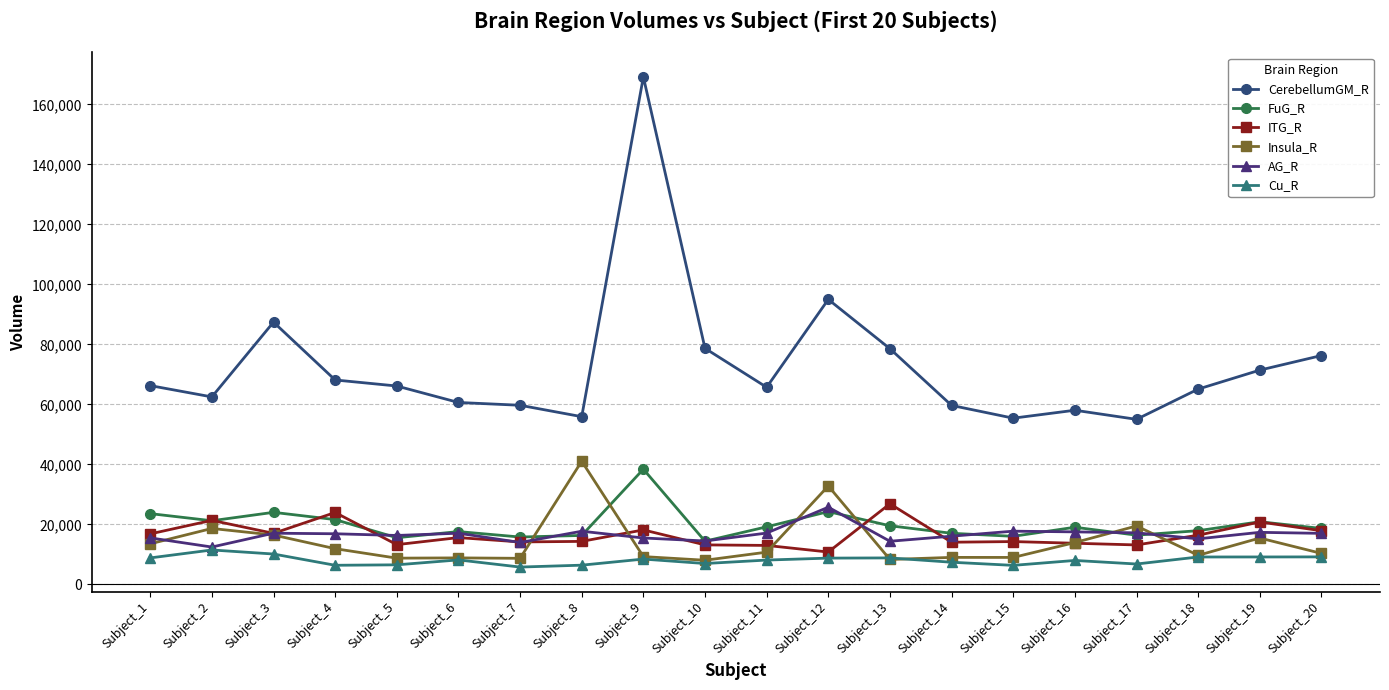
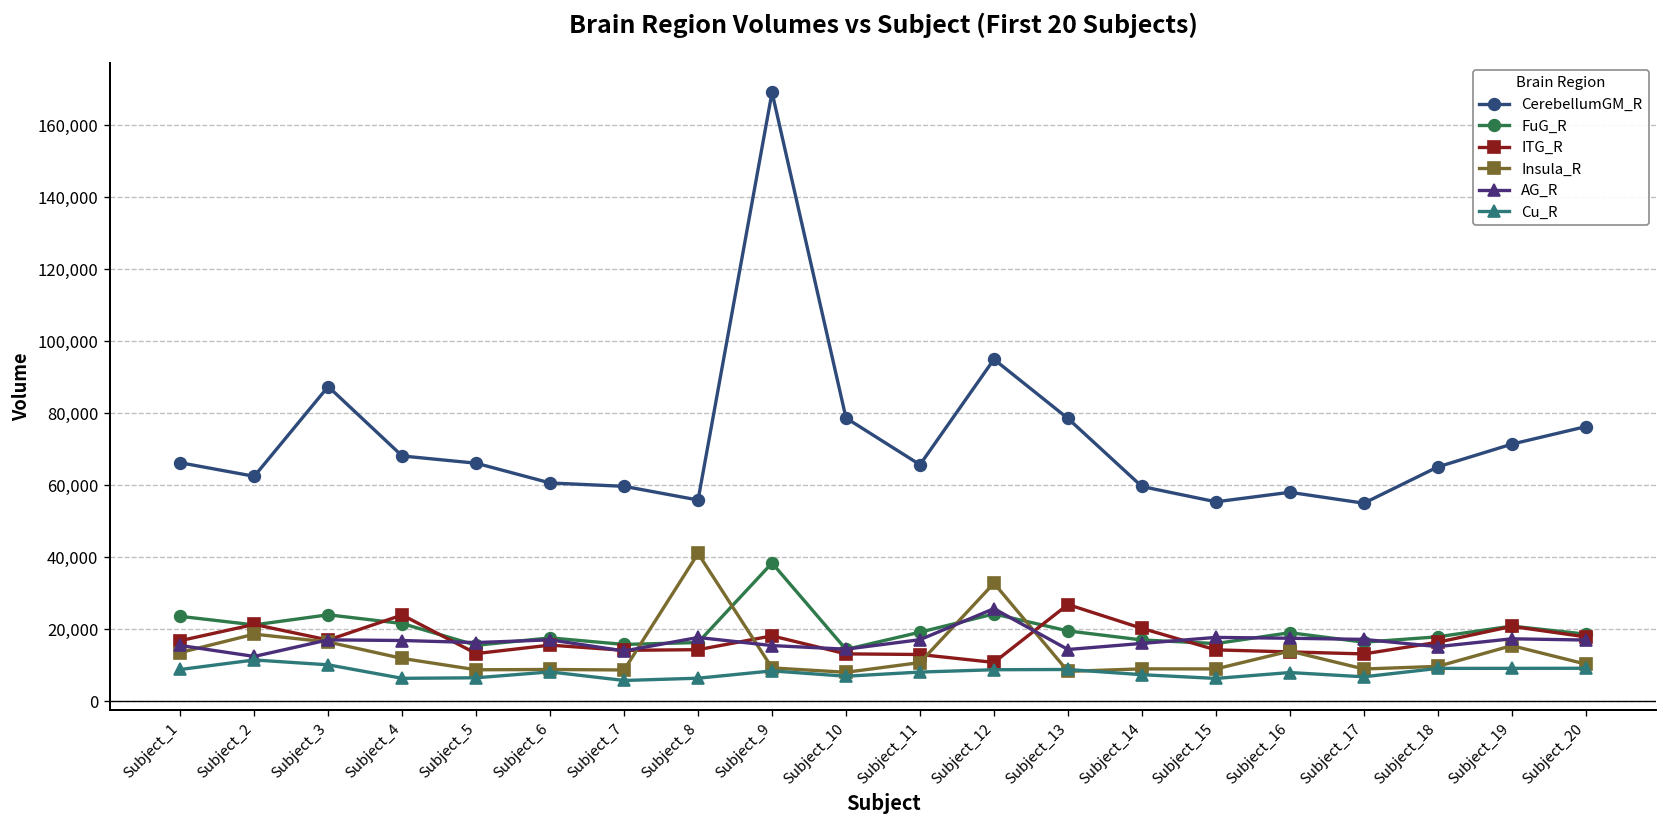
  {
    "ITG_R": {
      "Subject_1": "17,000",
      "Subject_4": "24,000",
      "Subject_5": "13,000",
      "Subject_6": "16,000",
      "Subject_8": "14,000",
      "Subject_9": "18,000",
      "Subject_10": "13,000",
      "Subject_11": "13,000",
      "Subject_12": "11,000",
      "Subject_13": "27,000",
-     "Subject_14": "14,000",
+     "Subject_14": "20,000",
      "Subject_15": "14,000",
      "Subject_17": "13,000",
      "Subject_18": "16,000"
    },
    "Insula_R": {
      "Subject_1": "14,000",
      "Subject_2": "19,000",
      "Subject_4": "12,000",
      "Subject_5": "9,000",
      "Subject_7": "9,000",
      "Subject_8": "41,000",
      "Subject_10": "8,000",
      "Subject_11": "11,000",
      "Subject_12": "33,000",
      "Subject_14": "9,000",
      "Subject_15": "9,000",
-     "Subject_17": "19,000",
+     "Subject_17": "9,000",
      "Subject_19": "15,000",
      "Subject_20": "10,000"
    }
  }
